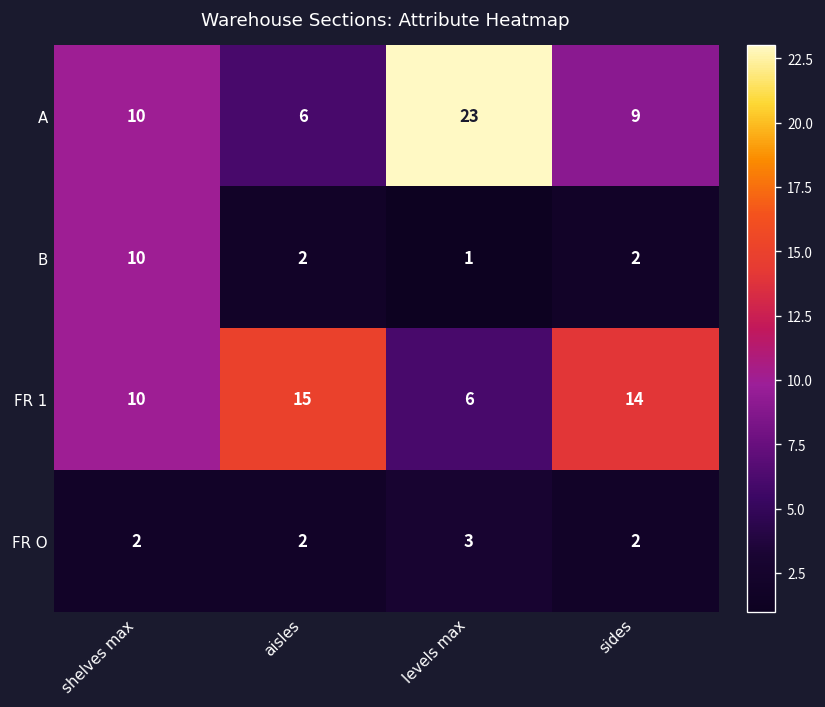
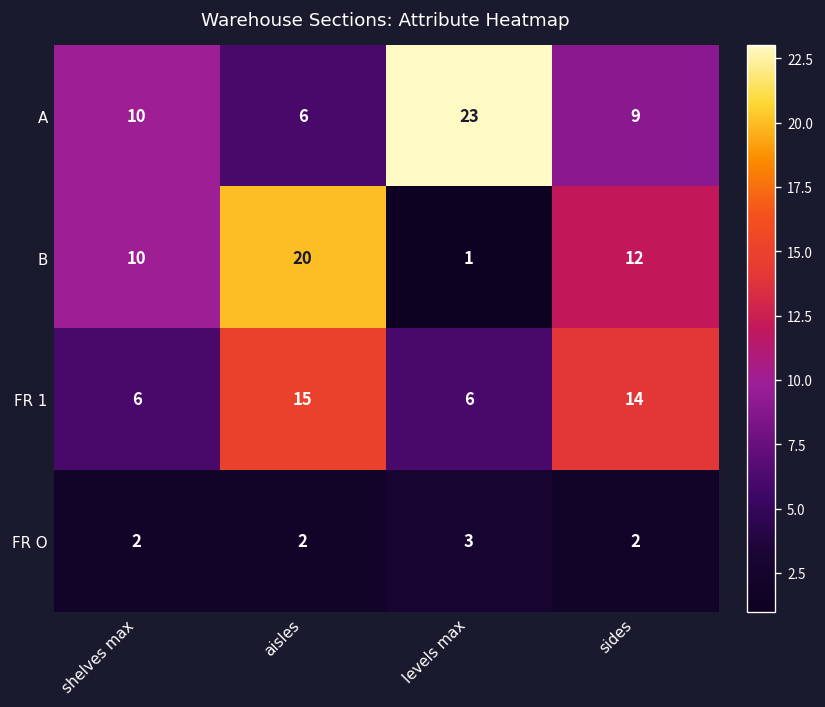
  {
    "A": {
      "shelves max": 10,
      "aisles": 6,
      "levels max": 23,
      "sides": 9
    },
    "B": {
      "shelves max": 10,
-     "aisles": 2,
+     "aisles": 20,
      "levels max": 1,
-     "sides": 2
+     "sides": 12
    },
    "FR 1": {
-     "shelves max": 10,
+     "shelves max": 6,
      "aisles": 15,
      "levels max": 6,
      "sides": 14
    },
    "FR O": {
      "shelves max": 2,
      "aisles": 2,
      "levels max": 3,
      "sides": 2
    }
  }
